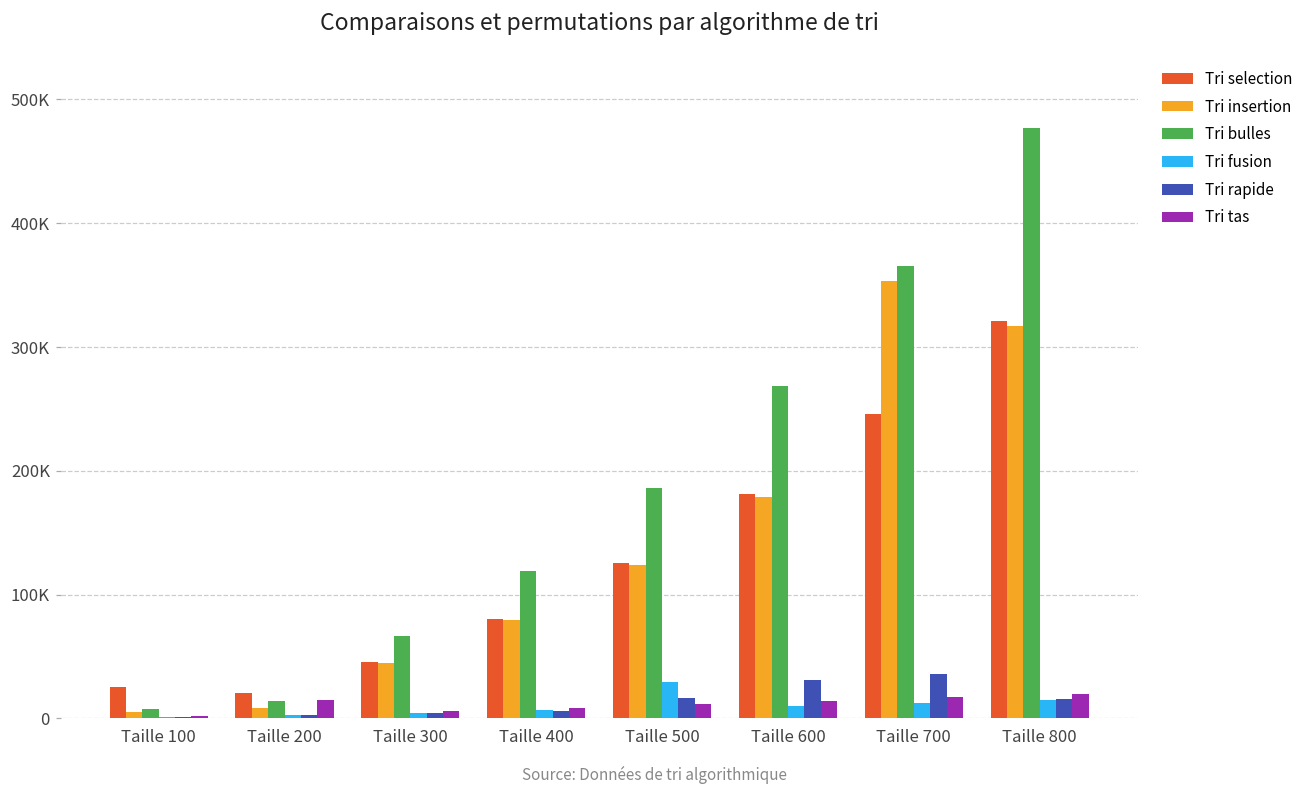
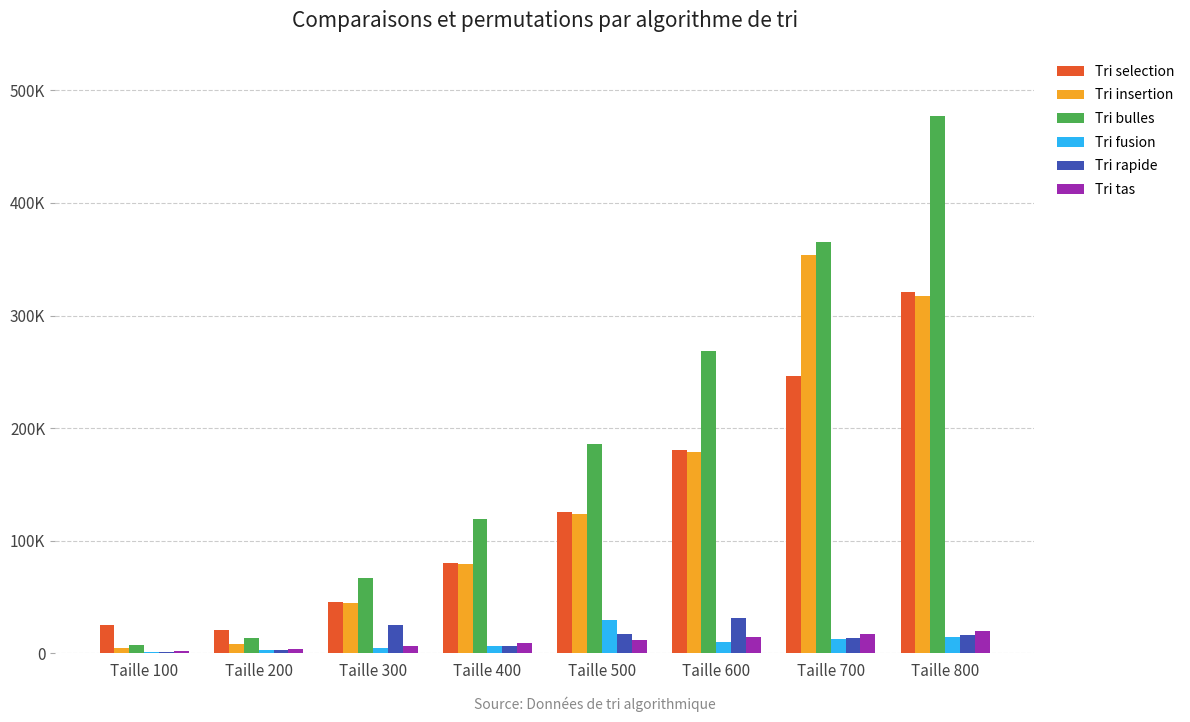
  {
    "Tri selection": {
      "Taille 100": 25000,
      "Taille 200": 20000,
      "Taille 300": 45000,
      "Taille 400": 81000,
      "Taille 500": 126000,
      "Taille 600": 181000,
      "Taille 700": 246000,
      "Taille 800": 321000
    },
    "Tri insertion": {
      "Taille 100": 5000,
      "Taille 200": 8000,
      "Taille 300": 45000,
      "Taille 400": 79000,
      "Taille 500": 124000,
      "Taille 600": 179000,
      "Taille 700": 354000,
      "Taille 800": 317000
    },
    "Tri bulles": {
      "Taille 100": 7000,
      "Taille 200": 14000,
      "Taille 300": 67000,
      "Taille 400": 119000,
      "Taille 500": 186000,
      "Taille 600": 268000,
      "Taille 700": 365000,
      "Taille 800": 477000
    },
    "Tri fusion": {
      "Taille 200": 3000,
      "Taille 300": 5000,
      "Taille 400": 6000,
      "Taille 500": 29000,
      "Taille 600": 10000,
      "Taille 700": 12000,
      "Taille 800": 14000
    },
    "Tri rapide": {
      "Taille 200": 2000,
-     "Taille 300": 4000,
+     "Taille 300": 25000,
      "Taille 400": 6000,
      "Taille 500": 17000,
      "Taille 600": 31000,
-     "Taille 700": 36000,
+     "Taille 700": 13000,
      "Taille 800": 16000
    },
    "Tri tas": {
-     "Taille 200": 15000,
+     "Taille 200": 4000,
      "Taille 300": 6000,
      "Taille 400": 9000,
      "Taille 500": 11000,
      "Taille 600": 14000,
      "Taille 700": 17000,
      "Taille 800": 20000
    }
  }
